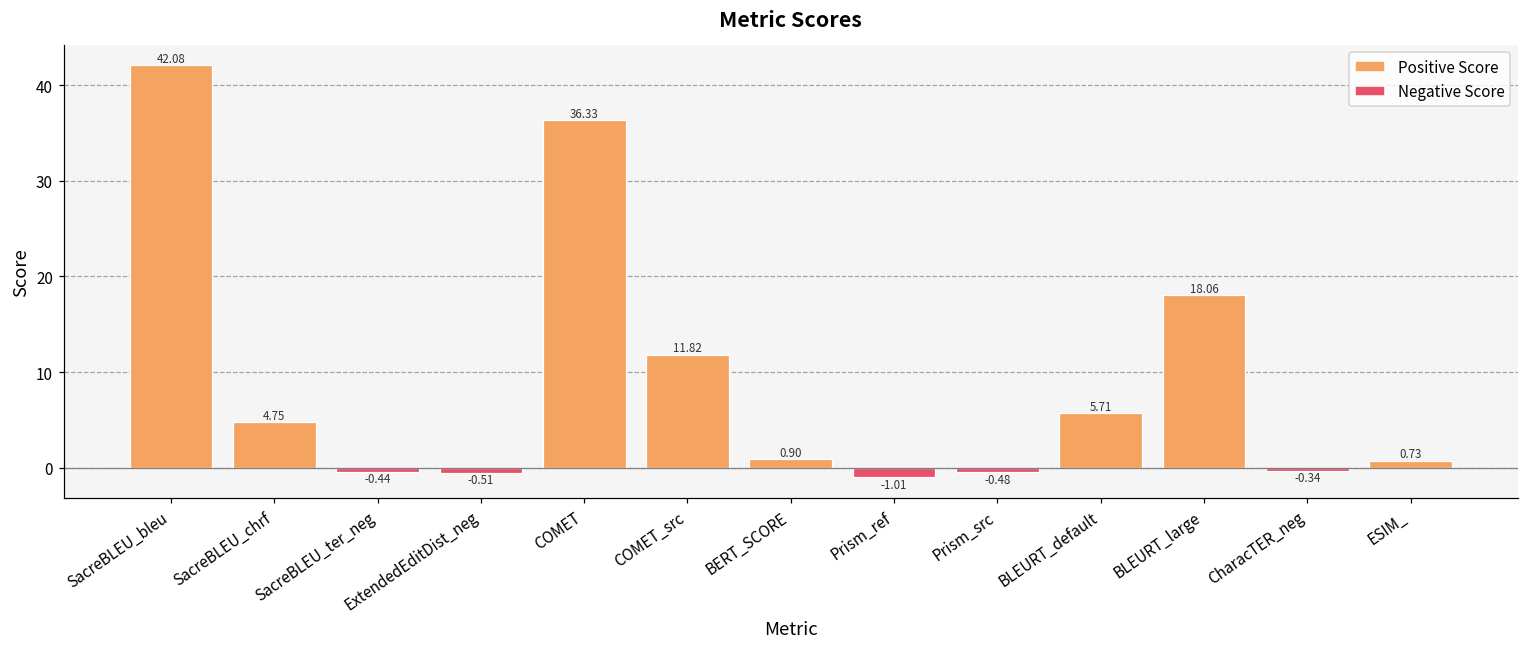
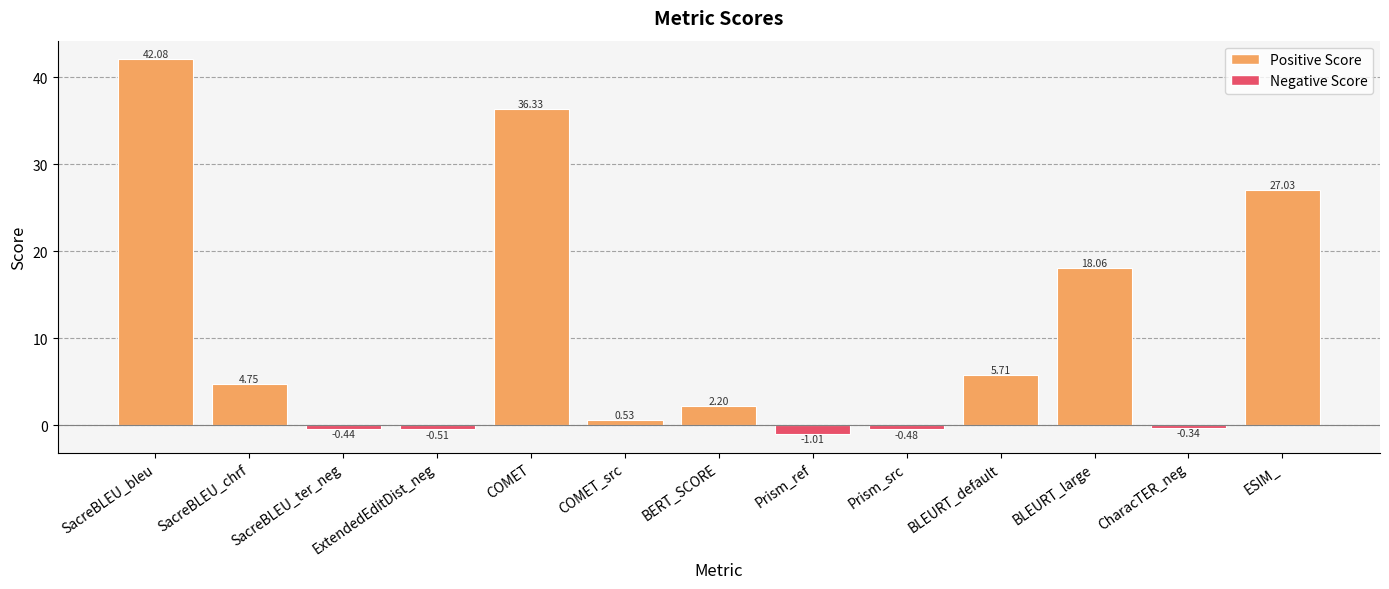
  {
    "SacreBLEU_bleu": 42.08,
    "SacreBLEU_chrf": 4.75,
    "SacreBLEU_ter_neg": -0.44,
    "ExtendedEditDist_neg": -0.51,
    "COMET": 36.33,
-   "COMET_src": 11.82,
-   "BERT_SCORE": 0.90,
+   "COMET_src": 0.53,
+   "BERT_SCORE": 2.20,
    "Prism_ref": -1.01,
    "Prism_src": -0.48,
    "BLEURT_default": 5.71,
    "BLEURT_large": 18.06,
    "CharacTER_neg": -0.34,
-   "ESIM_": 0.73
+   "ESIM_": 27.03
  }
